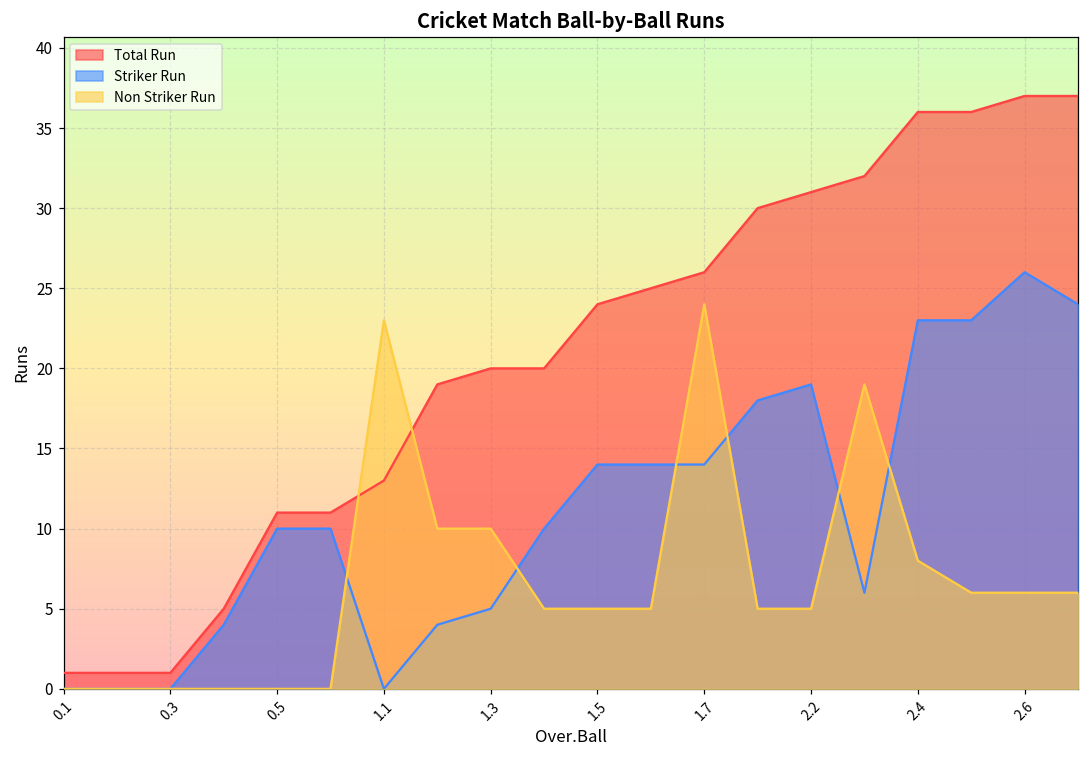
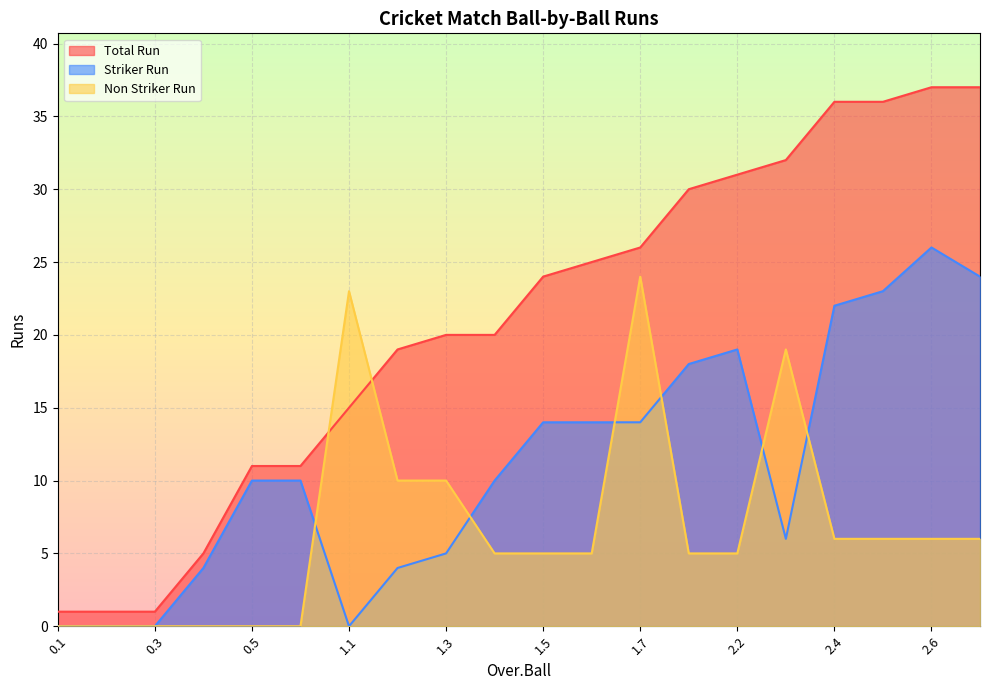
  {
    "Total Run": {
      "0.1": 1,
      "0.3": 1,
      "0.5": 11,
-     "1.1": 13,
+     "1.1": 15,
      "1.3": 20,
      "1.5": 24,
      "1.7": 26,
      "2.2": 31,
      "2.4": 36,
      "2.6": 37
    },
    "Striker Run": {
      "0.5": 10,
      "1.1": 0,
      "1.3": 5,
      "1.5": 14,
      "1.7": 14,
      "2.2": 19,
-     "2.4": 23,
+     "2.4": 22,
      "2.6": 26
    },
    "Non Striker Run": {
      "0.5": 0,
      "1.1": 23,
      "1.3": 10,
      "1.5": 5,
      "1.7": 24,
      "2.2": 5,
-     "2.4": 8,
+     "2.4": 6,
      "2.6": 6
    }
  }
